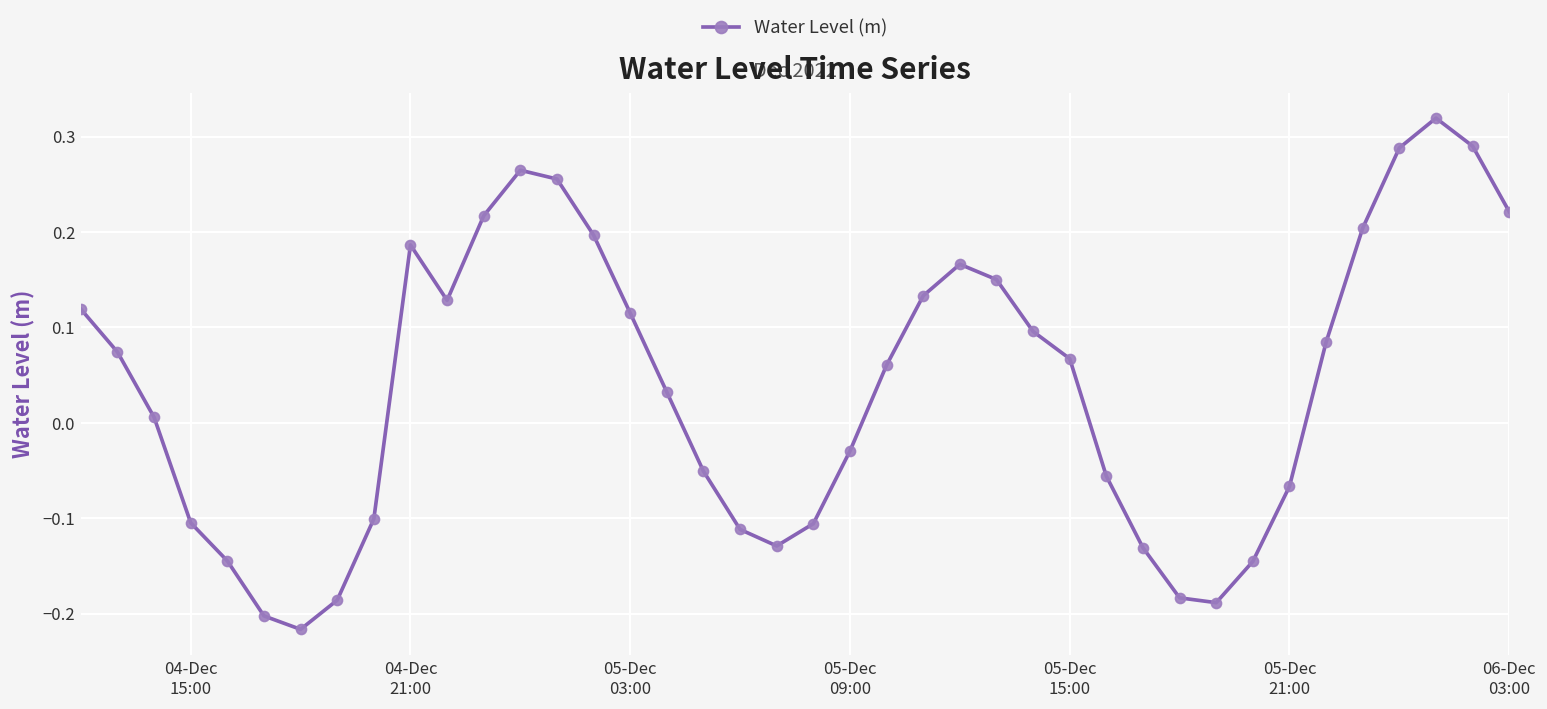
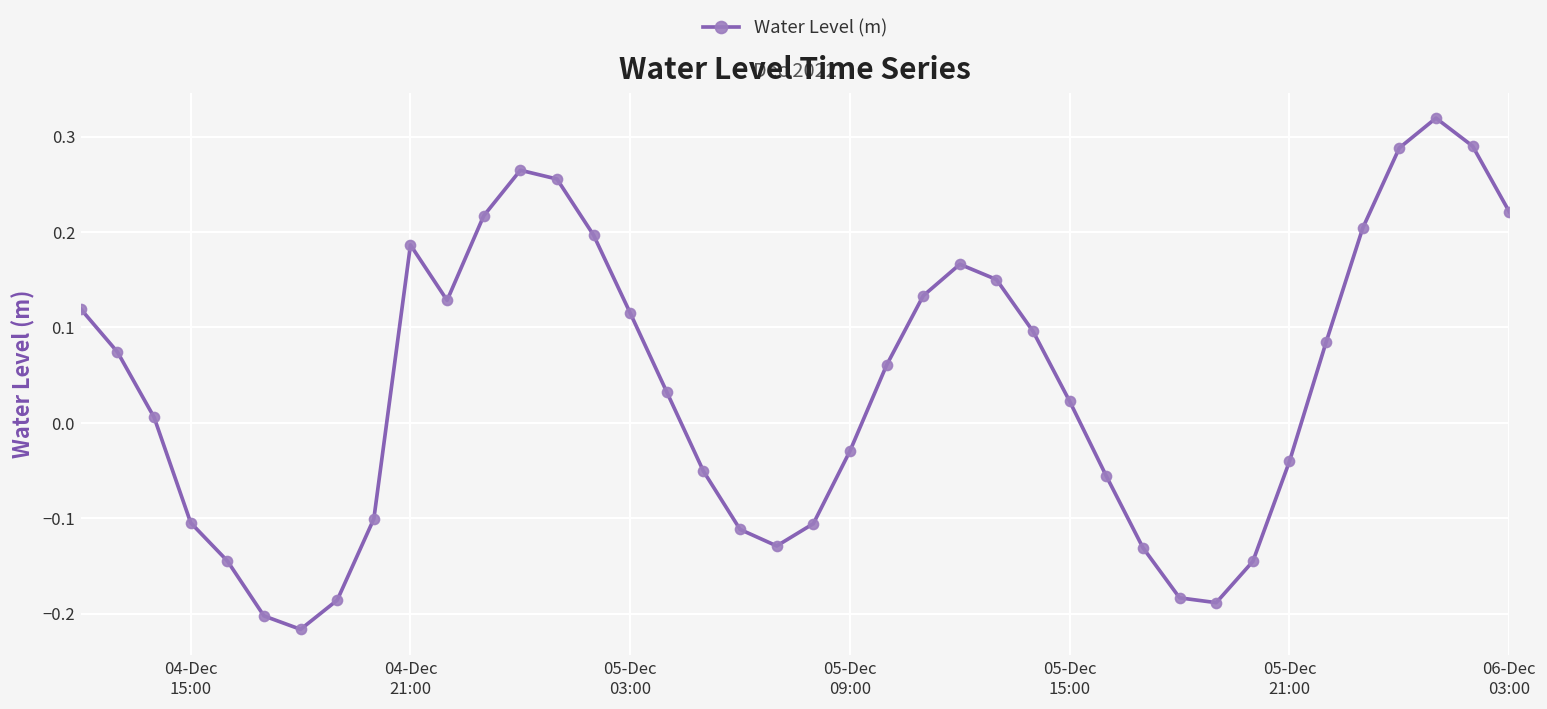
  {
    "04-Dec 15:00": -0.10,
    "04-Dec 21:00": 0.19,
    "05-Dec 03:00": 0.11,
    "05-Dec 09:00": -0.03,
-   "05-Dec 15:00": 0.07,
-   "05-Dec 21:00": -0.07,
+   "05-Dec 15:00": 0.02,
+   "05-Dec 21:00": -0.04,
    "06-Dec 03:00": 0.22
  }
